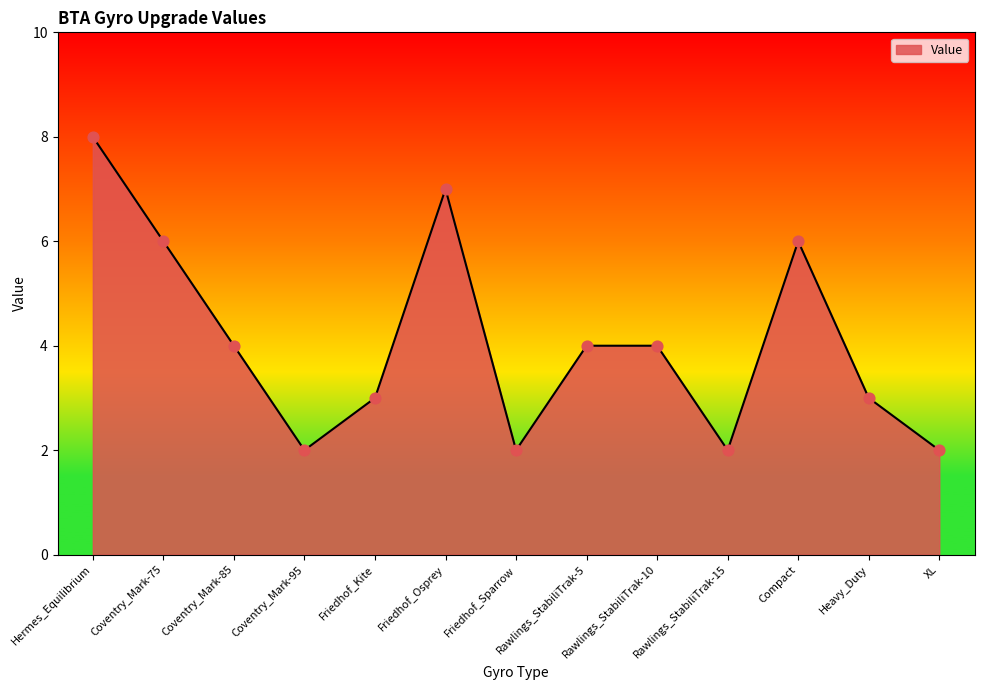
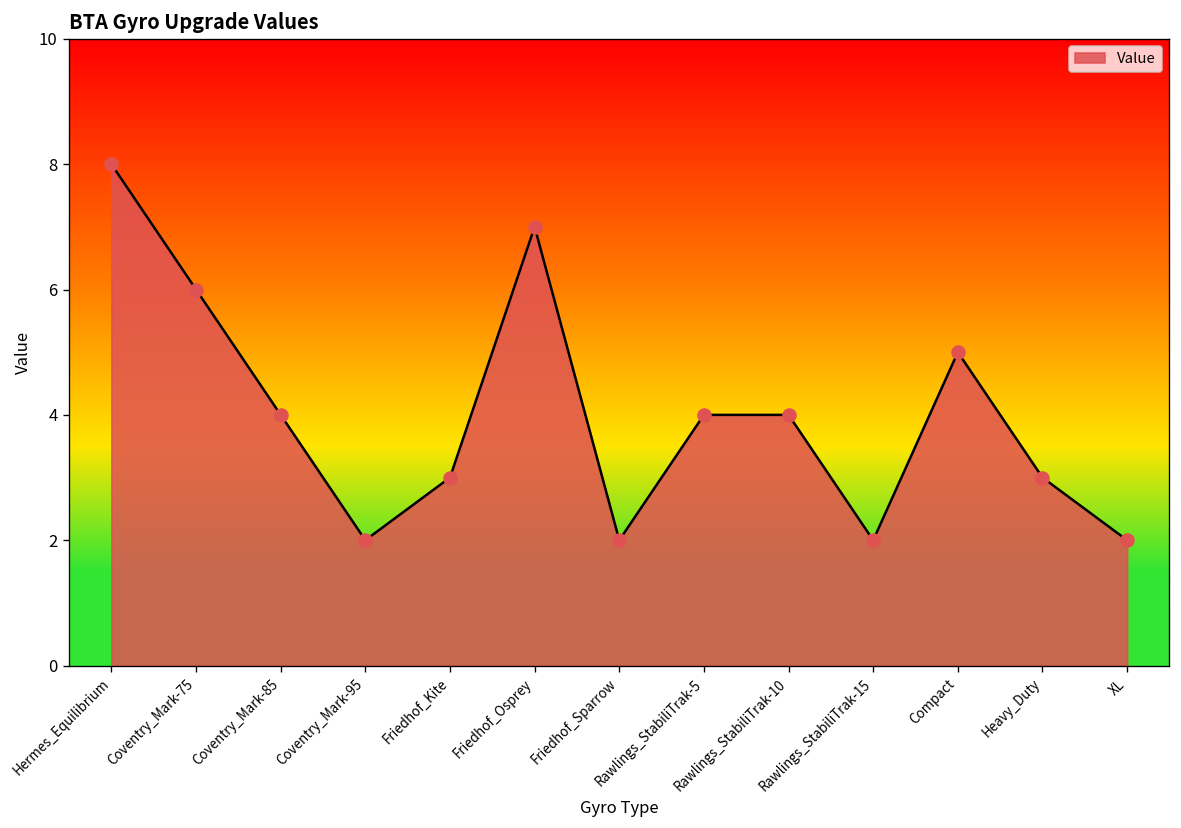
  {
    "Hermes_Equilibrium": 8,
    "Coventry_Mark-75": 6,
    "Coventry_Mark-85": 4,
    "Coventry_Mark-95": 2,
    "Friedhof_Kite": 3,
    "Friedhof_Osprey": 7,
    "Friedhof_Sparrow": 2,
    "Rawlings_StabiliTrak-5": 4,
    "Rawlings_StabiliTrak-10": 4,
    "Rawlings_StabiliTrak-15": 2,
-   "Compact": 6,
+   "Compact": 5,
    "Heavy_Duty": 3,
    "XL": 2
  }
